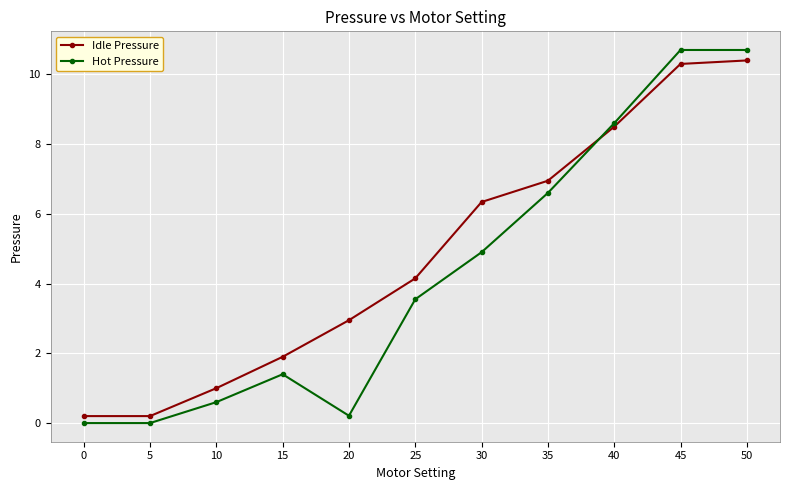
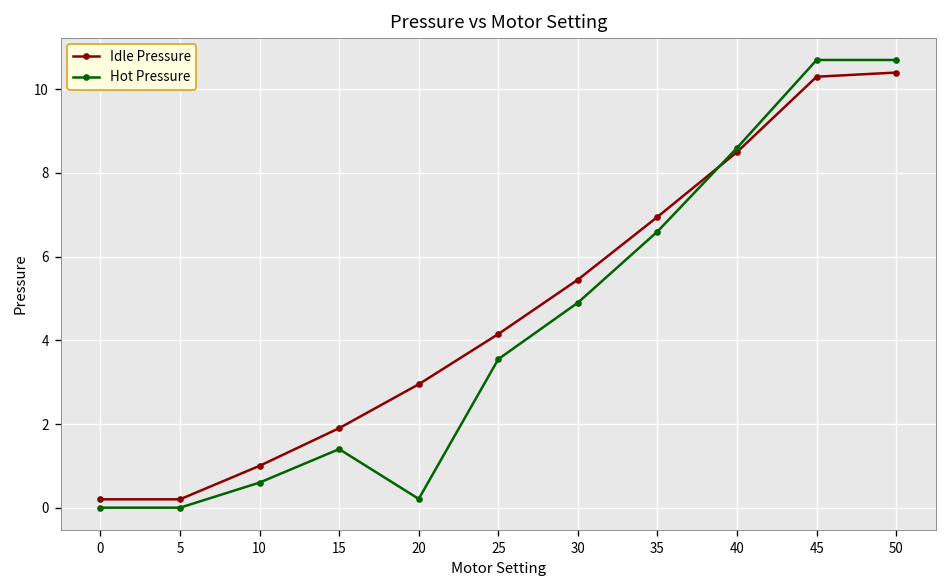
  {
    "Idle Pressure": {
      "0": 0.2,
      "5": 0.2,
      "10": 1.0,
      "15": 1.9,
      "20": 3.0,
      "25": 4.2,
-     "30": 6.3,
+     "30": 5.5,
      "35": 7.0,
      "40": 8.5,
      "45": 10.3,
      "50": 10.4
    },
    "Hot Pressure": {
      "0": 0.0,
      "5": 0.0,
      "10": 0.6,
      "15": 1.4,
      "20": 0.2,
      "25": 3.6,
      "30": 4.9,
      "35": 6.6,
      "40": 8.6,
      "45": 10.7,
      "50": 10.7
    }
  }
